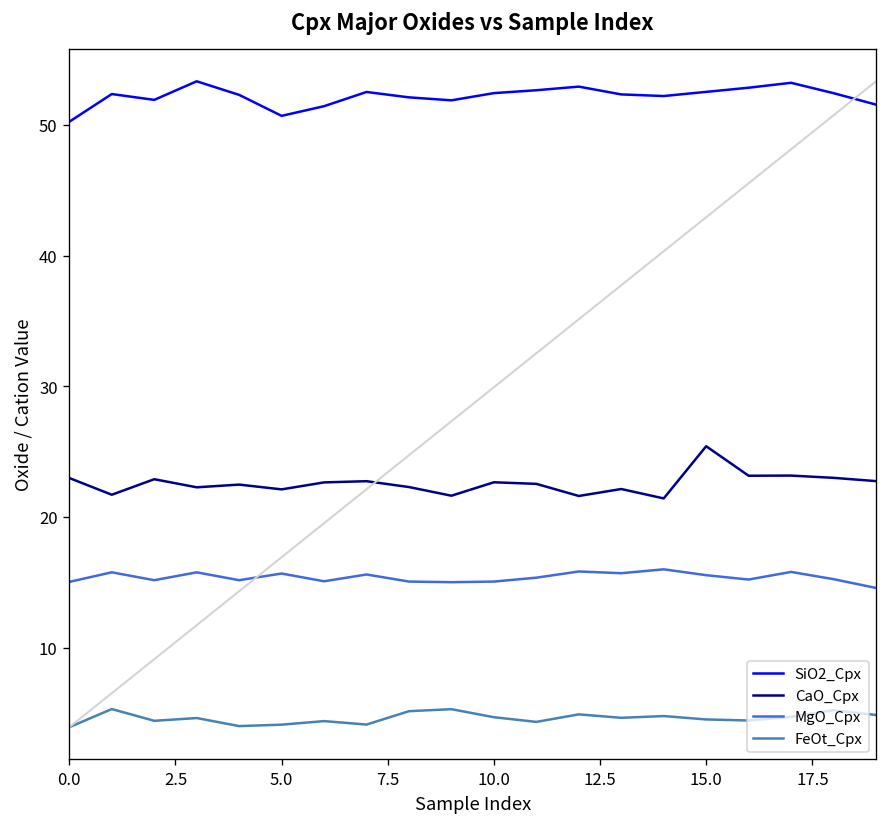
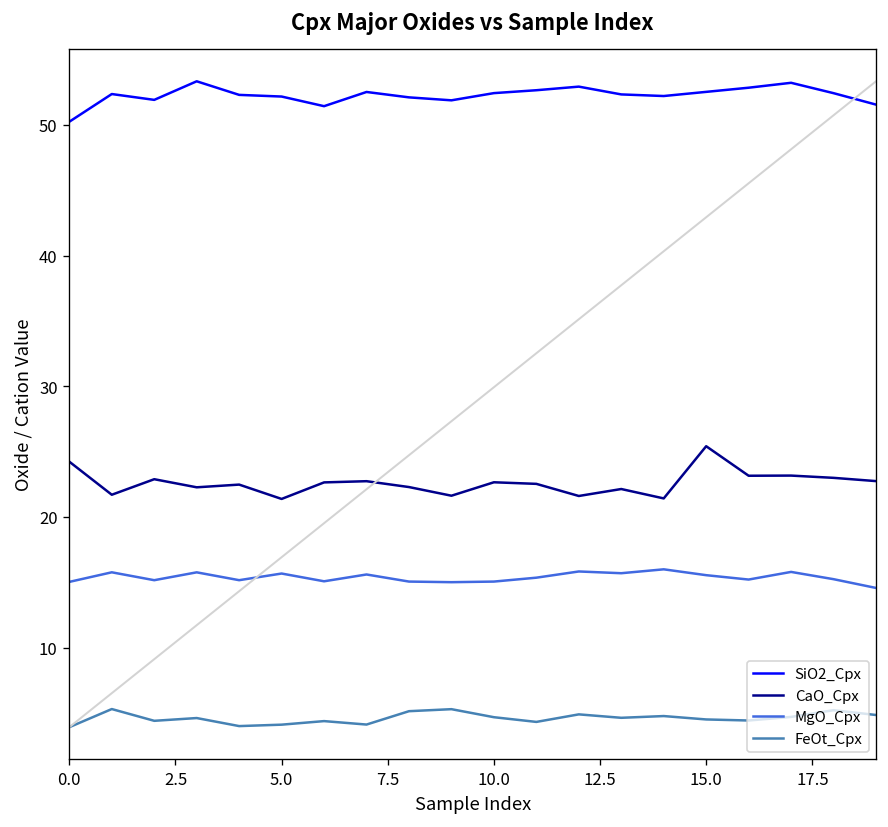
  {
    "SiO2_Cpx": {
      "0.0": 50.2,
-     "5.0": 50.7,
+     "5.0": 52.2,
      "10.0": 52.4,
      "15.0": 52.5
    },
    "CaO_Cpx": {
-     "0.0": 23.0,
-     "5.0": 22.1,
+     "0.0": 24.2,
+     "5.0": 21.4,
      "10.0": 22.6,
      "15.0": 25.4
    }
  }
